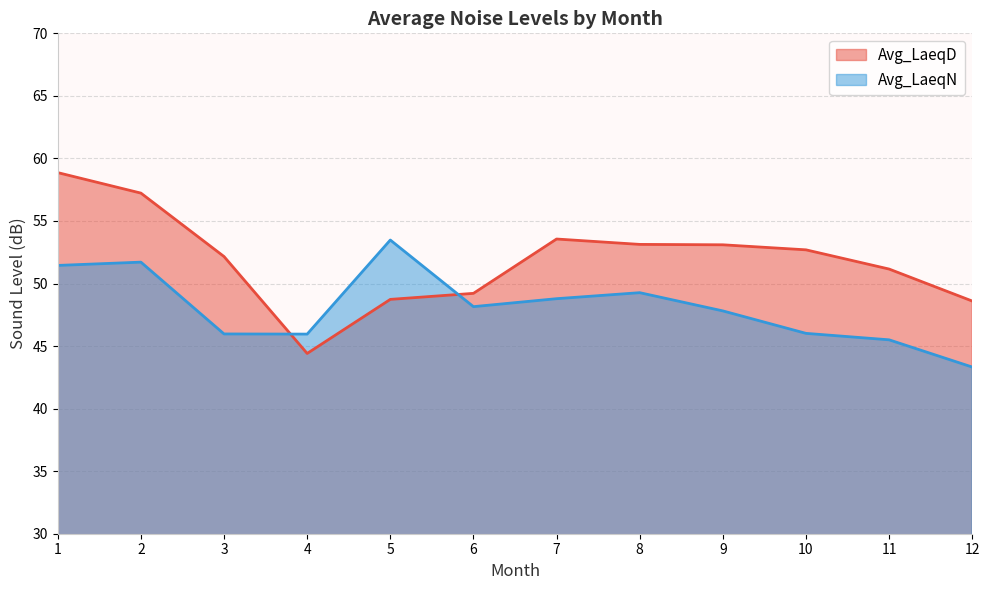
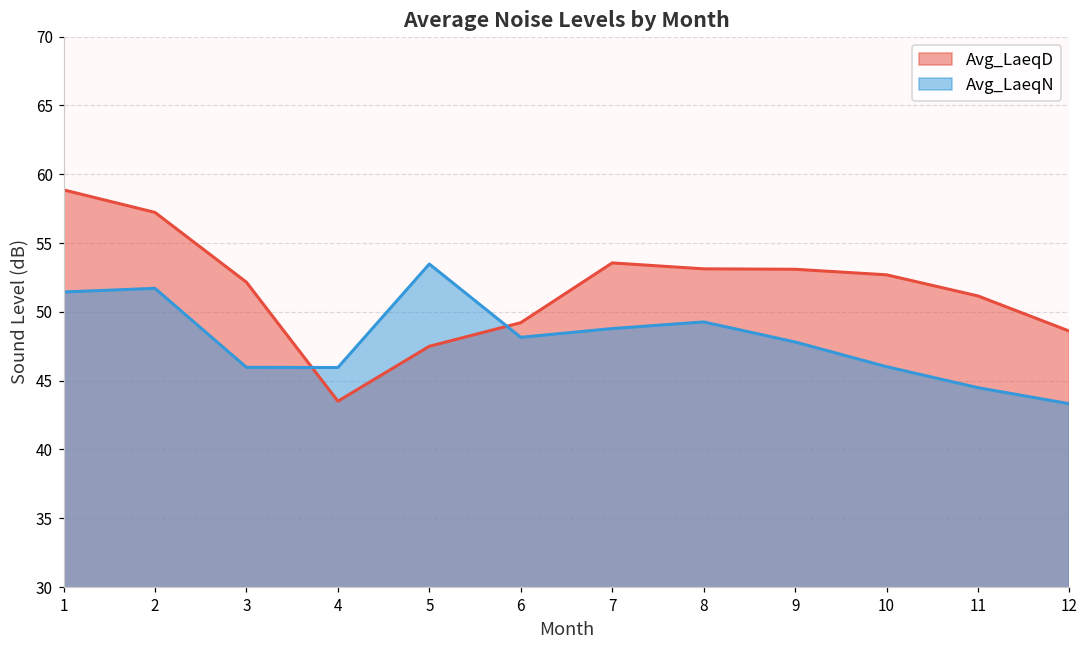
  {
    "Avg_LaeqD": {
      "1": 58.9,
      "2": 57.2,
      "3": 52.2,
-     "4": 44.4,
-     "5": 48.7,
+     "4": 43.5,
+     "5": 47.5,
      "6": 49.2,
      "7": 53.6,
      "8": 53.1,
      "9": 53.1,
      "10": 52.7,
      "11": 51.2,
      "12": 48.6
    },
    "Avg_LaeqN": {
      "1": 51.4,
      "2": 51.7,
      "3": 46.0,
      "4": 46.0,
      "5": 53.5,
      "6": 48.2,
      "7": 48.8,
      "8": 49.3,
      "9": 47.8,
      "10": 46.0,
-     "11": 45.5,
+     "11": 44.5,
      "12": 43.3
    }
  }
